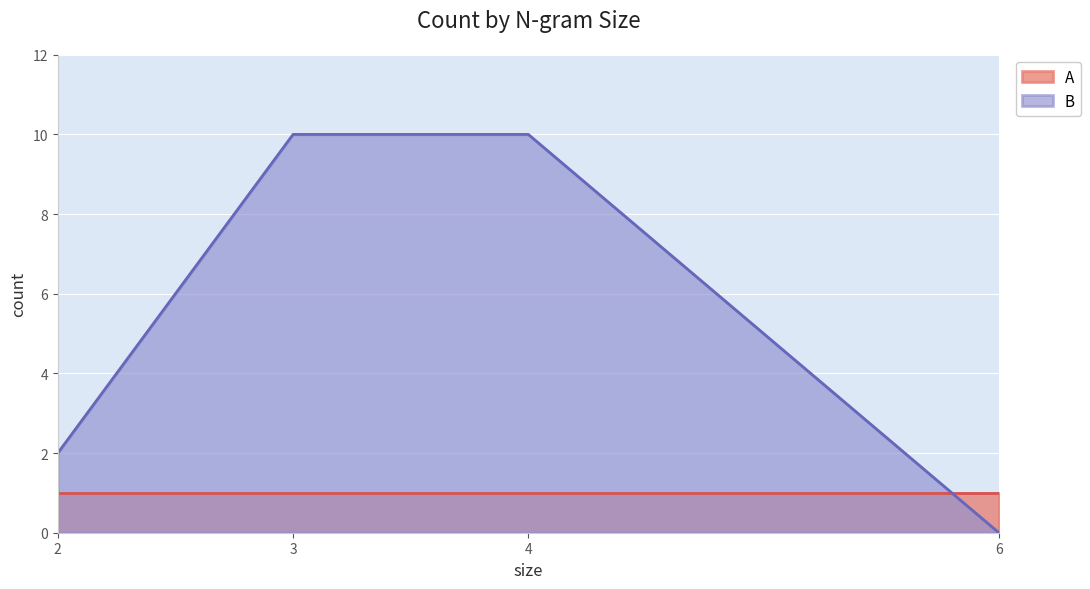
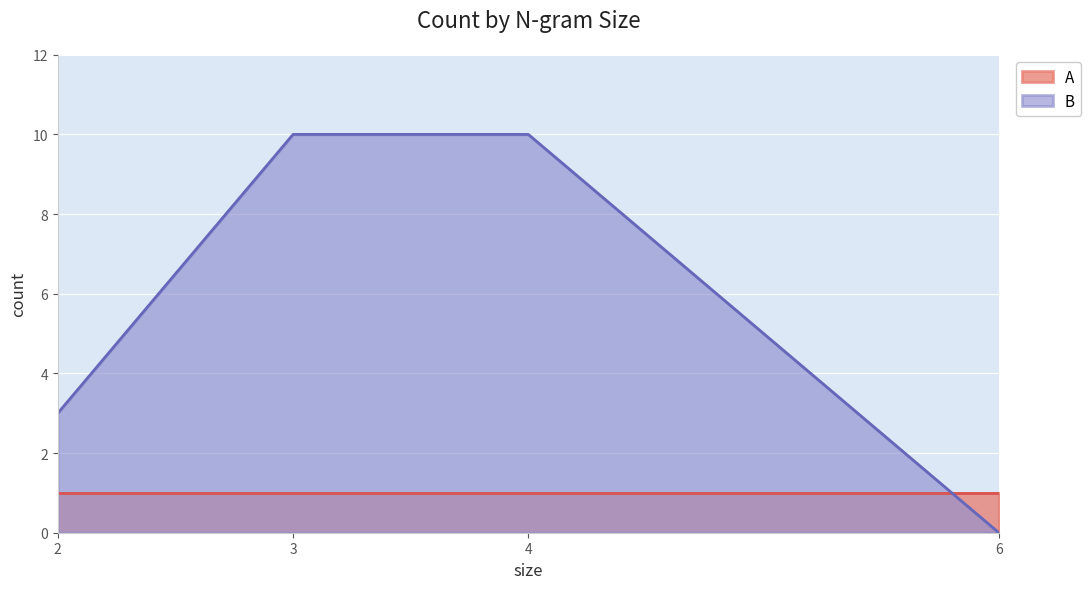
  {
    "A": {
      "2": 1,
      "3": 1,
      "4": 1,
      "6": 1
    },
    "B": {
-     "2": 2,
+     "2": 3,
      "3": 10,
      "4": 10,
      "6": 0
    }
  }
